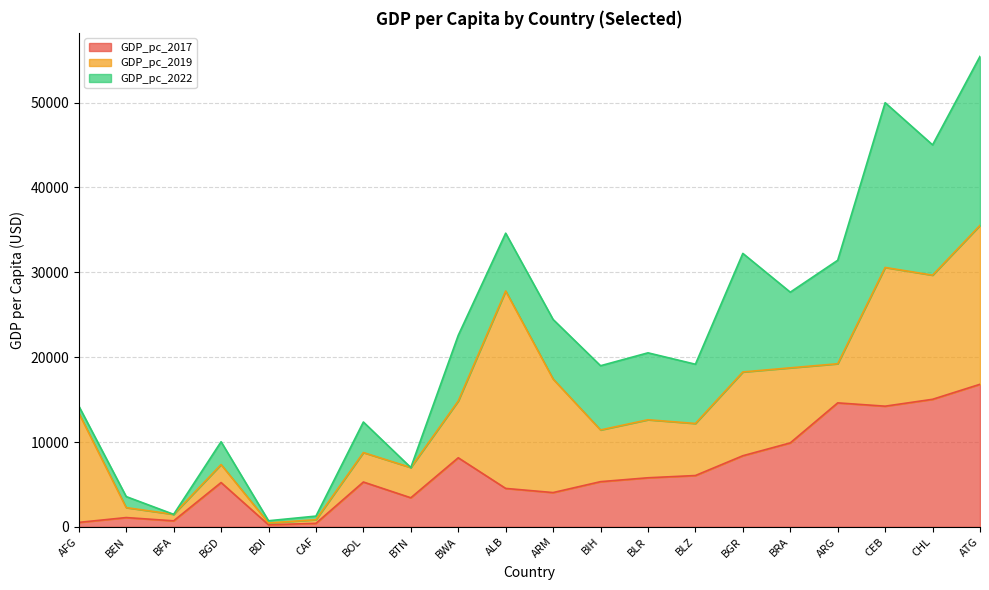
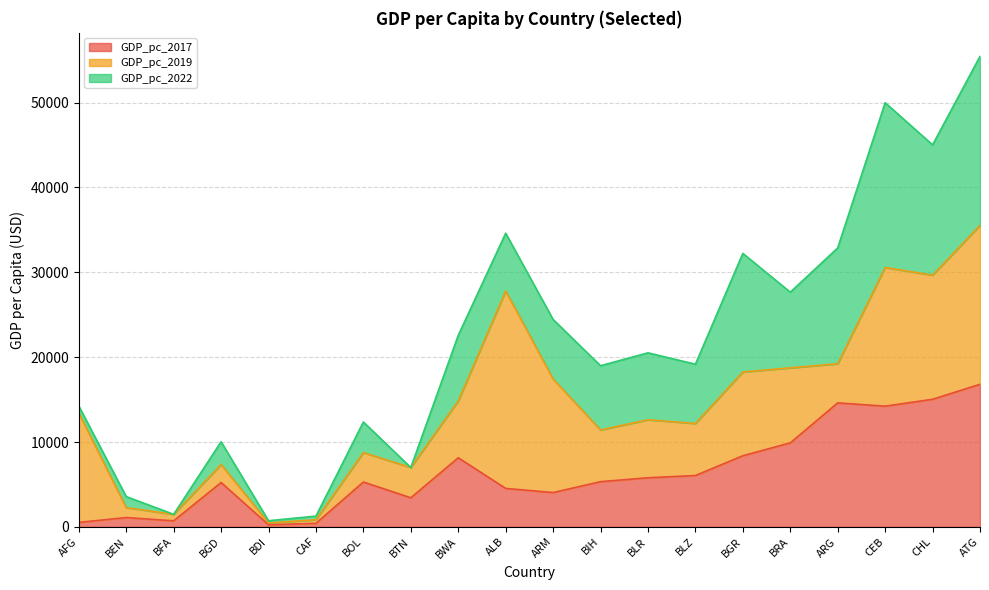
  {
    "GDP_pc_2017": {
      "AFG": 1000,
      "BEN": 1000,
      "BFA": 1000,
      "BGD": 5000,
      "CAF": 0,
      "BOL": 5000,
      "BTN": 3000,
      "BWA": 8000,
      "ALB": 5000,
      "ARM": 4000,
      "BIH": 5000,
      "BLR": 6000,
      "BLZ": 6000,
      "BGR": 8000,
      "BRA": 10000,
      "ARG": 15000,
      "CEB": 14000,
      "CHL": 15000,
      "ATG": 17000
    },
    "GDP_pc_2019": {
      "AFG": 13000,
      "BEN": 1000,
      "BGD": 2000,
      "CAF": 0,
      "BOL": 3000,
      "BWA": 7000,
      "ALB": 23000,
      "ARM": 13000,
      "BIH": 6000,
      "BLR": 7000,
      "BLZ": 6000,
      "BGR": 10000,
      "BRA": 9000,
      "ARG": 5000,
      "CEB": 16000,
      "CHL": 15000,
      "ATG": 19000
    },
    "GDP_pc_2022": {
      "AFG": 1000,
      "BEN": 1000,
      "BGD": 3000,
      "CAF": 0,
      "BOL": 4000,
      "BWA": 8000,
      "ALB": 7000,
      "ARM": 7000,
      "BIH": 8000,
      "BLR": 8000,
      "BLZ": 7000,
      "BGR": 14000,
      "BRA": 9000,
-     "ARG": 12000,
+     "ARG": 14000,
      "CEB": 19000,
      "CHL": 15000,
      "ATG": 20000
    }
  }
